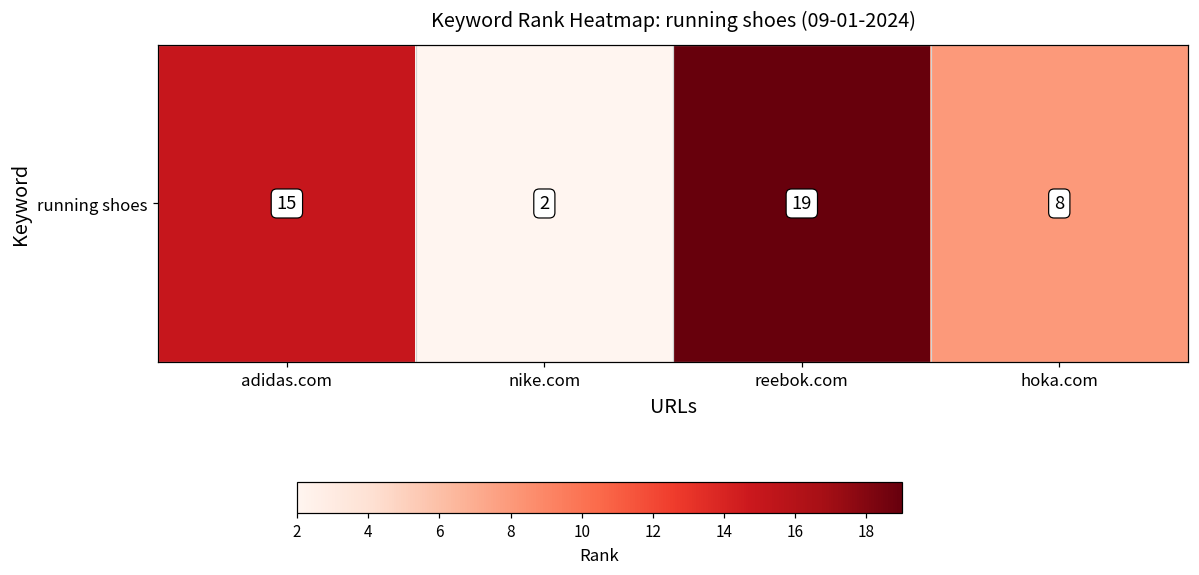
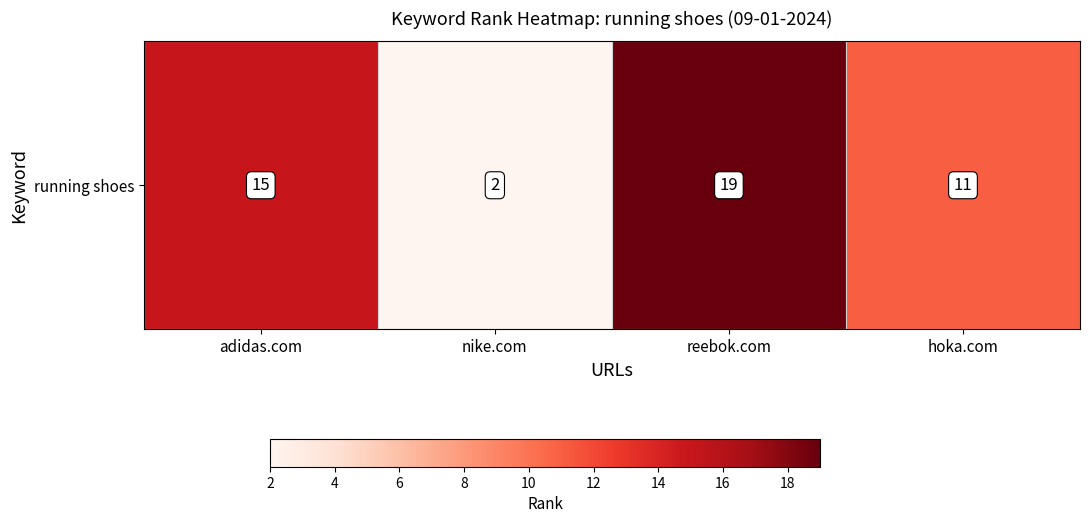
  {
    "running shoes": {
-     "hoka.com": 8
+     "hoka.com": 11
    }
  }
